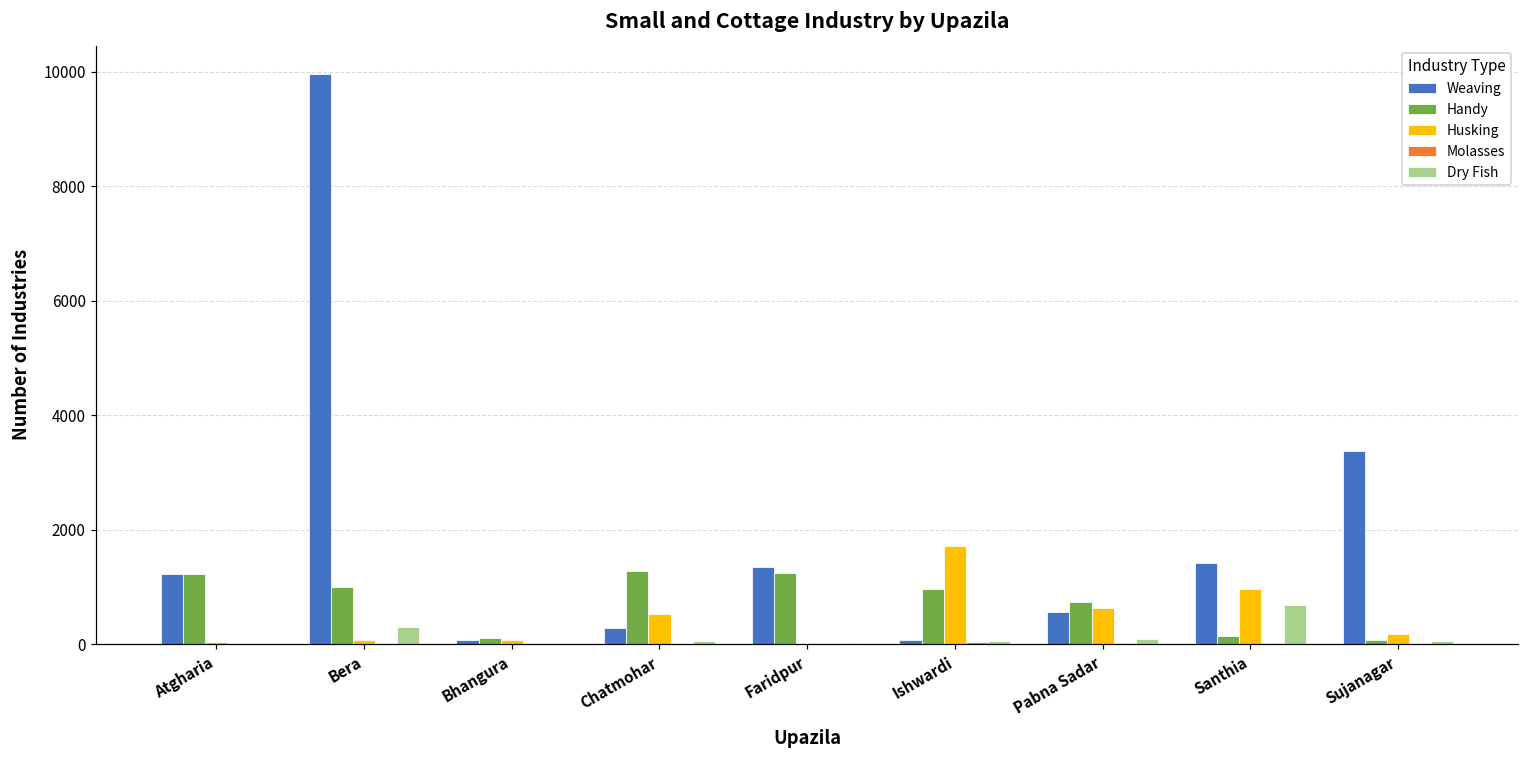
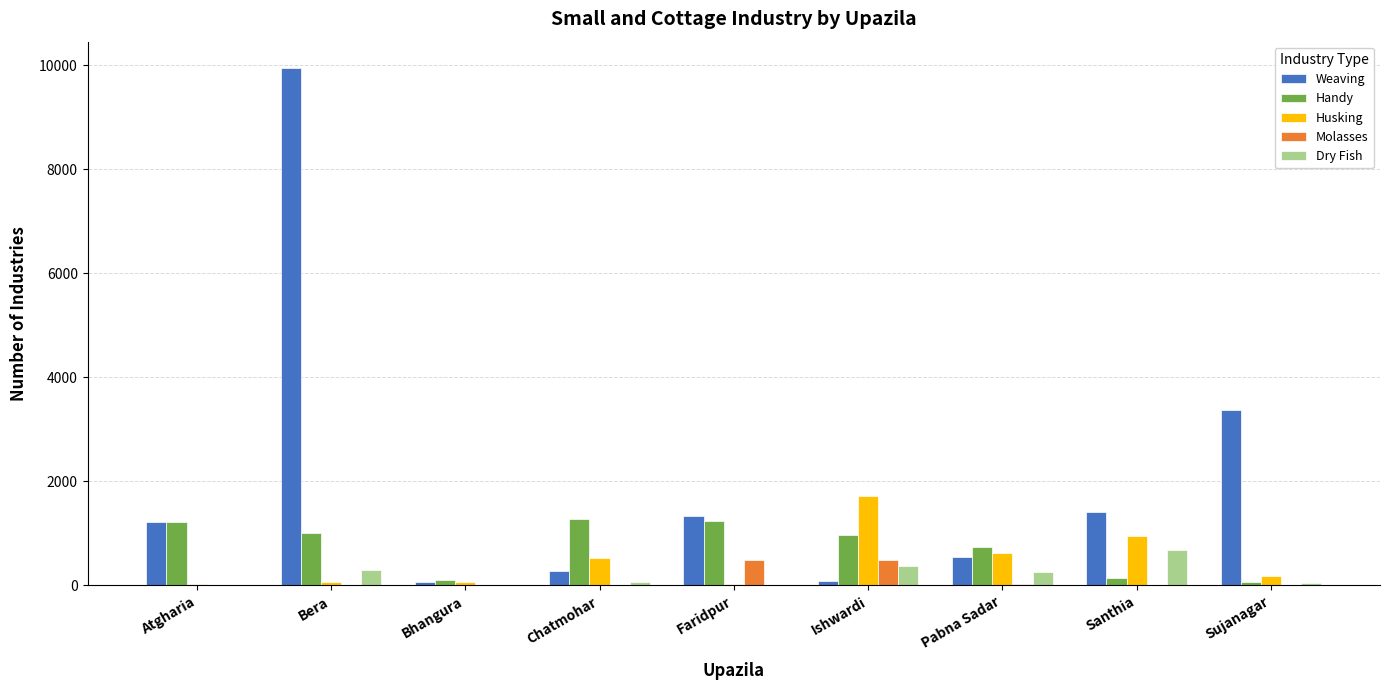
  {
    "Weaving": {
      "Atgharia": 1200,
      "Bera": 10000,
      "Bhangura": 100,
      "Chatmohar": 300,
      "Faridpur": 1300,
      "Ishwardi": 100,
      "Pabna Sadar": 600,
      "Santhia": 1400,
      "Sujanagar": 3400
    },
    "Handy": {
      "Atgharia": 1200,
      "Bera": 1000,
      "Bhangura": 100,
      "Chatmohar": 1300,
      "Faridpur": 1200,
      "Ishwardi": 1000,
      "Pabna Sadar": 700,
      "Santhia": 100,
      "Sujanagar": 100
    },
    "Husking": {
      "Bera": 100,
      "Bhangura": 100,
      "Chatmohar": 500,
      "Ishwardi": 1700,
      "Pabna Sadar": 600,
      "Santhia": 1000,
      "Sujanagar": 200
    },
    "Molasses": {
      "Atgharia": 0,
      "Bera": 0,
      "Chatmohar": 0,
-     "Faridpur": 0,
-     "Ishwardi": 0,
+     "Faridpur": 500,
+     "Ishwardi": 500,
      "Sujanagar": 0
    },
    "Dry Fish": {
      "Atgharia": 0,
      "Bera": 300,
      "Chatmohar": 100,
-     "Ishwardi": 0,
-     "Pabna Sadar": 100,
+     "Ishwardi": 400,
+     "Pabna Sadar": 300,
      "Santhia": 700
    }
  }
